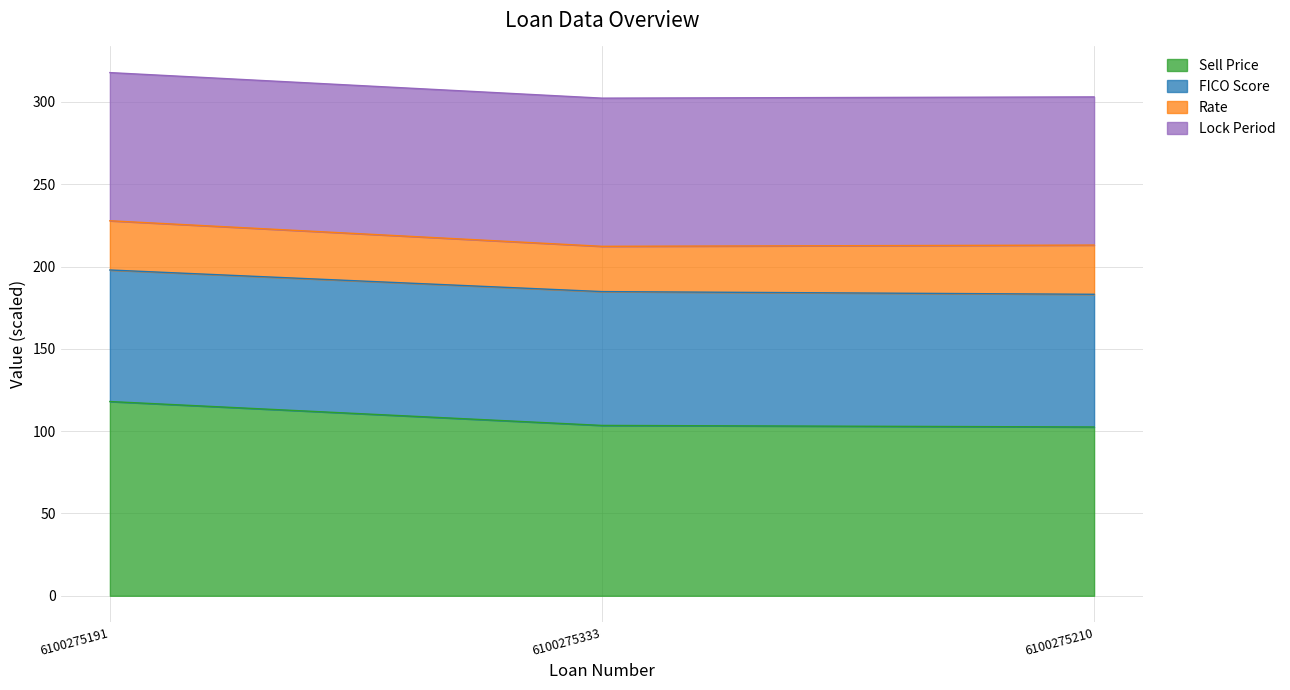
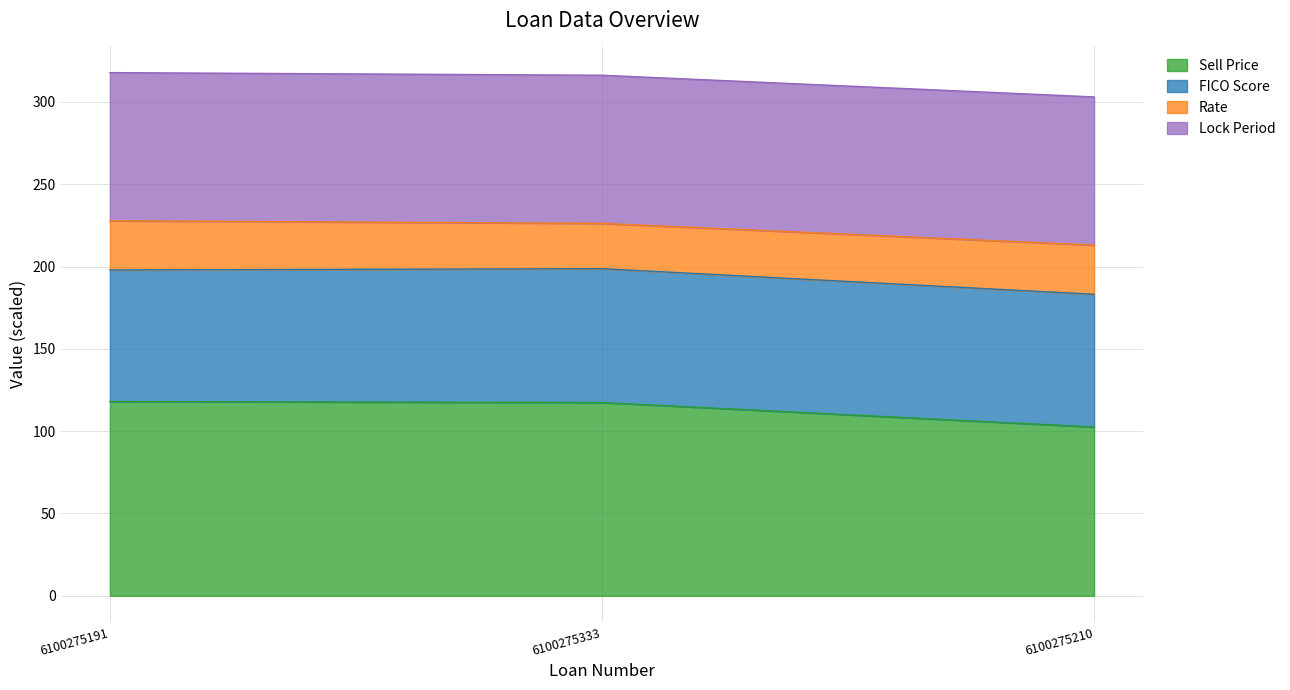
  {
    "Sell Price": {
      "6100275191": 118,
-     "6100275333": 103,
+     "6100275333": 117,
      "6100275210": 103
    },
    "FICO Score": {
      "6100275191": 80,
      "6100275333": 81,
      "6100275210": 81
    },
    "Rate": {
      "6100275191": 30,
      "6100275333": 28,
      "6100275210": 30
    },
    "Lock Period": {
      "6100275191": 90,
      "6100275333": 90,
      "6100275210": 90
    }
  }
